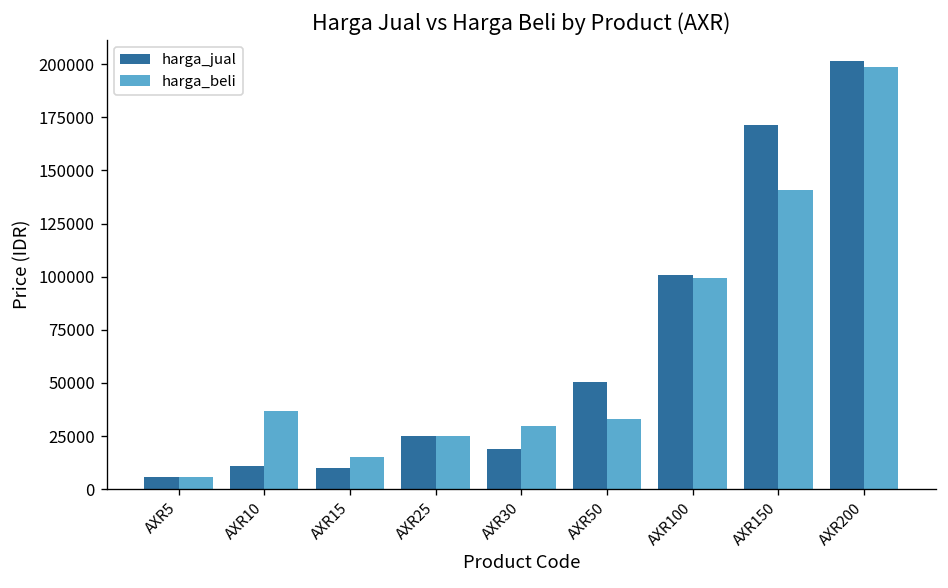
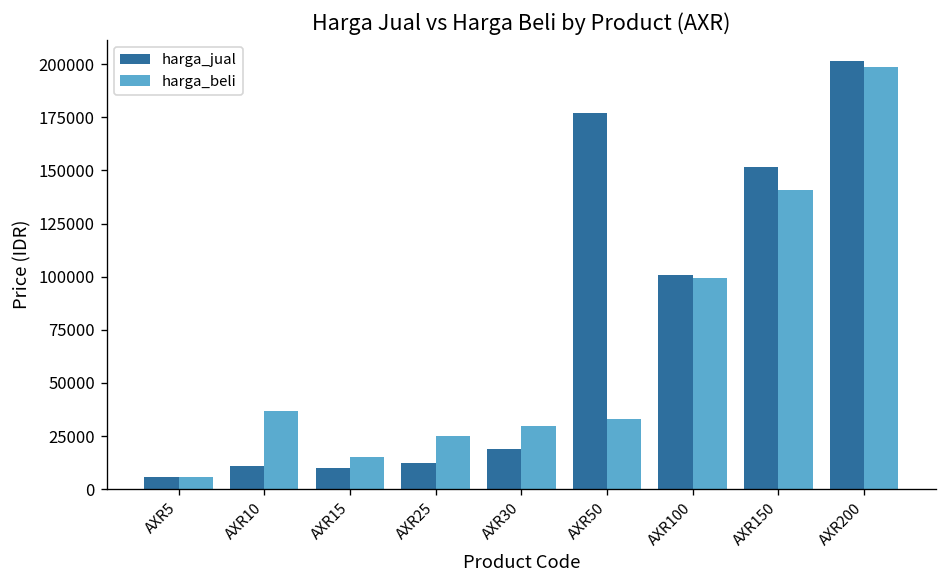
  {
    "harga_jual": {
      "AXR5": 6000,
      "AXR10": 11000,
      "AXR15": 10000,
-     "AXR25": 25000,
+     "AXR25": 12000,
      "AXR30": 19000,
-     "AXR50": 51000,
+     "AXR50": 177000,
      "AXR100": 101000,
-     "AXR150": 171000,
+     "AXR150": 152000,
      "AXR200": 201000
    },
    "harga_beli": {
      "AXR5": 6000,
      "AXR10": 37000,
      "AXR15": 15000,
      "AXR25": 25000,
      "AXR30": 30000,
      "AXR50": 33000,
      "AXR100": 99000,
      "AXR150": 141000,
      "AXR200": 199000
    }
  }
